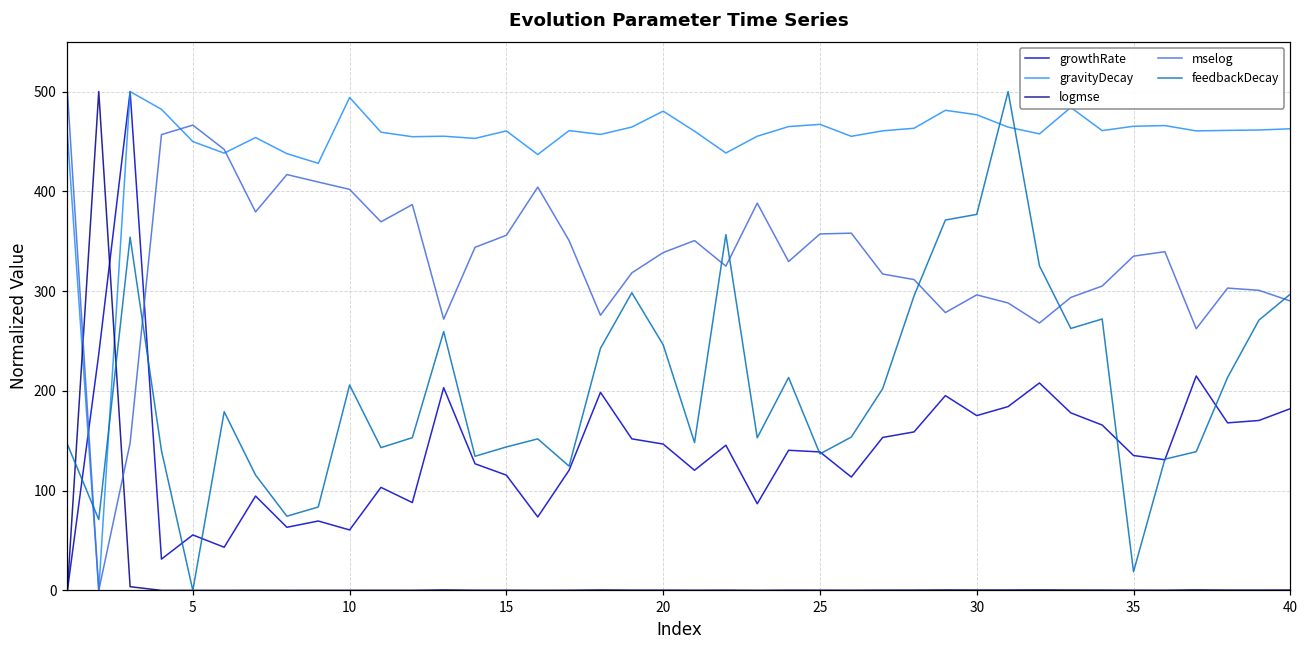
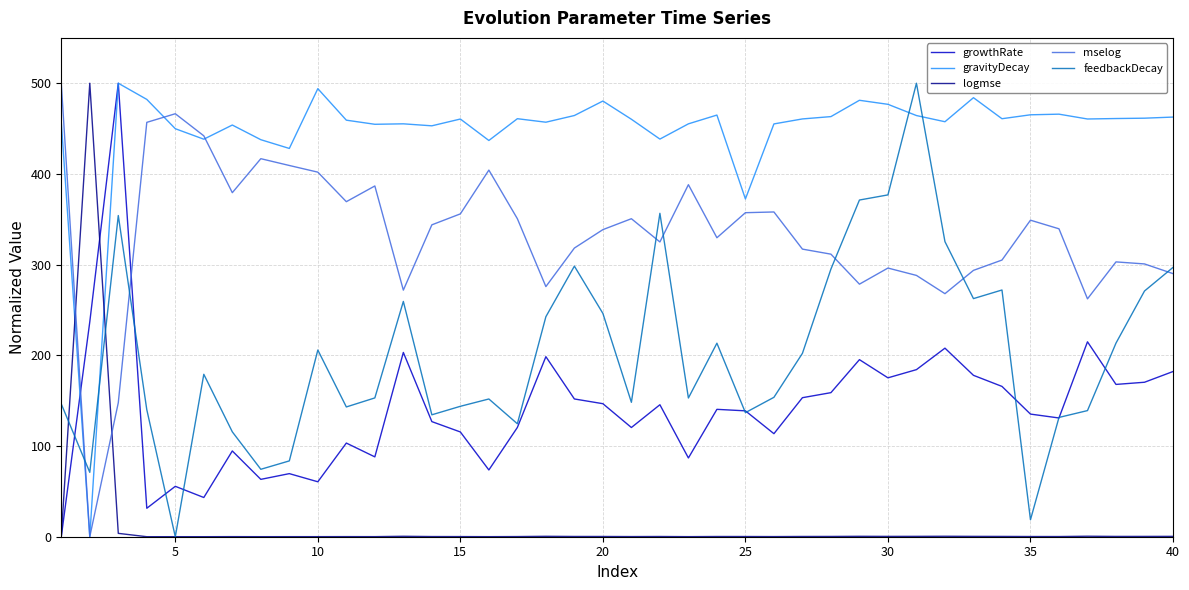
  {
    "growthRate": {
      "5": 60,
      "10": 60,
      "15": 120,
      "20": 150,
      "30": 180,
      "35": 140,
      "40": 180
    },
    "gravityDecay": {
      "5": 450,
      "10": 490,
      "15": 460,
      "20": 480,
-     "25": 470,
+     "25": 370,
      "30": 480,
      "35": 470,
      "40": 460
    },
    "logmse": {
      "10": 0,
      "15": 0,
      "20": 0,
      "25": 0,
      "30": 0,
      "35": 0,
      "40": 0
    },
    "mselog": {
      "5": 470,
      "10": 400,
      "15": 360,
      "20": 340,
      "25": 360,
      "30": 300,
-     "35": 340,
+     "35": 350,
      "40": 290
    },
    "feedbackDecay": {
      "10": 210,
      "15": 140,
      "20": 250,
      "30": 380,
      "35": 20,
      "40": 300
    }
  }
